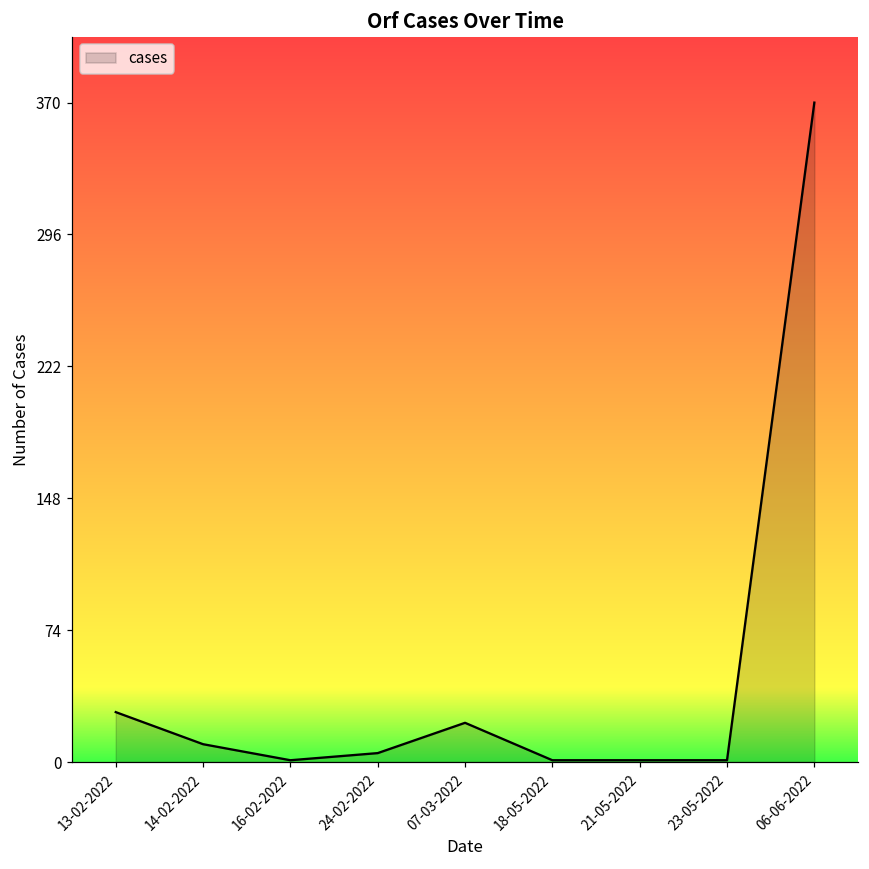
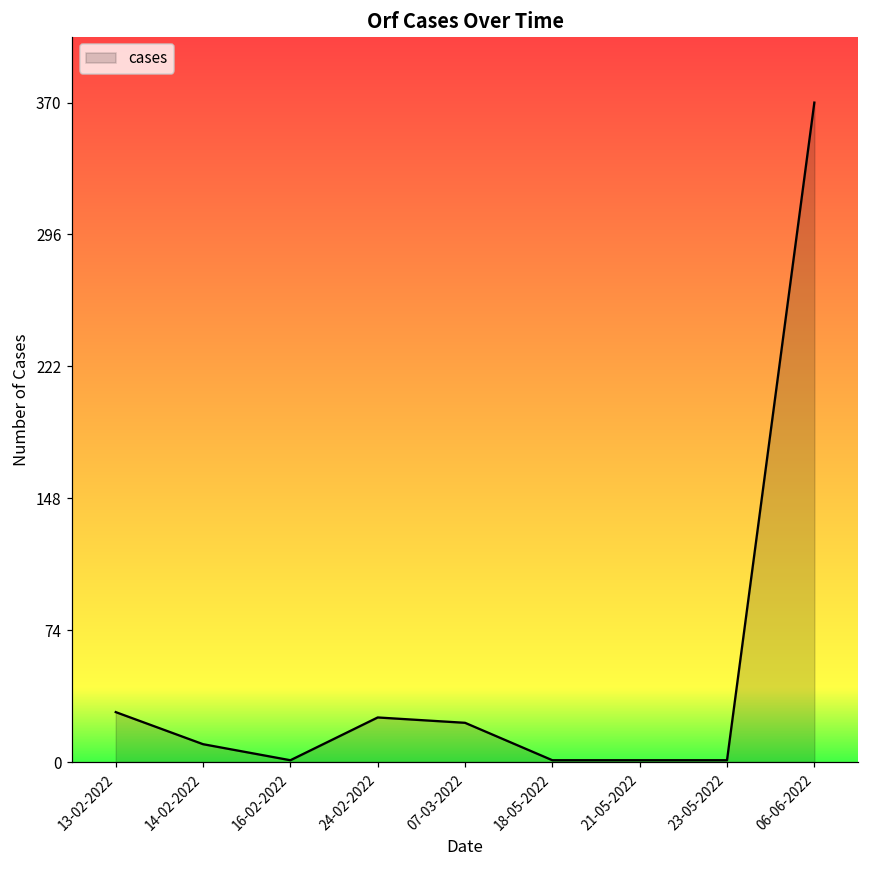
  {
    "13-02-2022": 28,
    "14-02-2022": 10,
    "16-02-2022": 1,
-   "24-02-2022": 5,
+   "24-02-2022": 25,
    "07-03-2022": 22,
    "18-05-2022": 1,
    "21-05-2022": 1,
    "23-05-2022": 1,
    "06-06-2022": 370
  }
